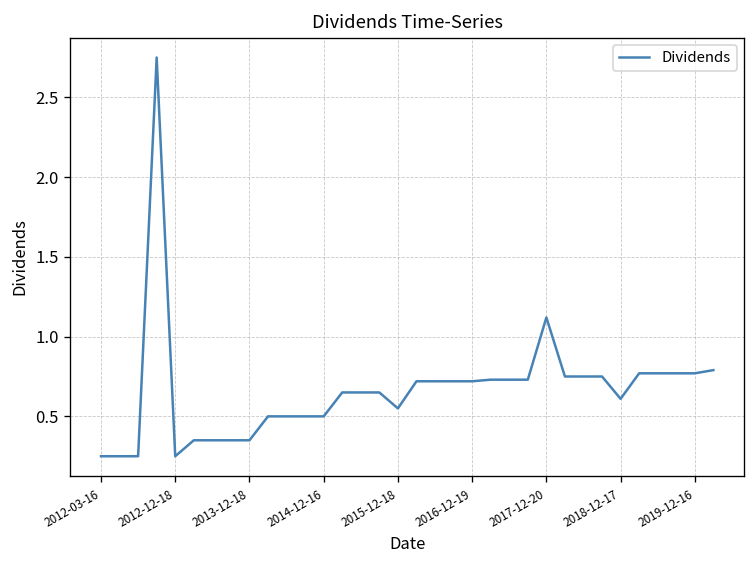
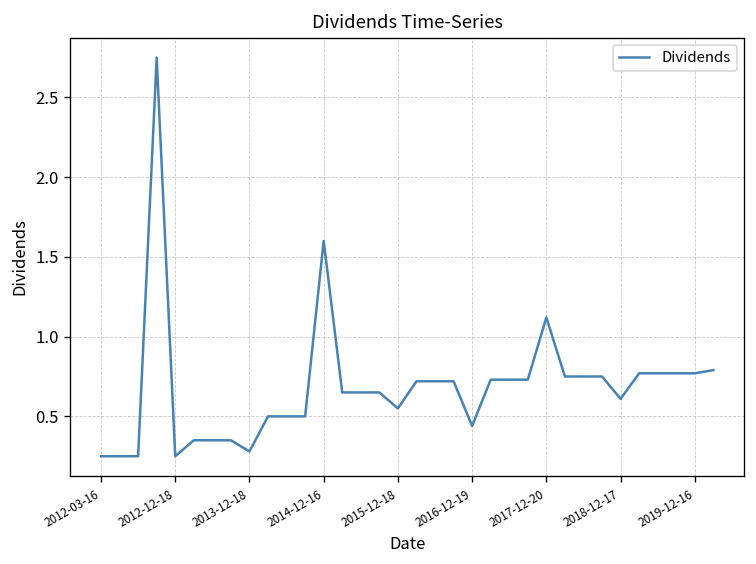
  {
    "2012-03-16": 0.25,
    "2012-12-18": 0.25,
-   "2013-12-18": 0.35,
-   "2014-12-16": 0.5,
+   "2013-12-18": 0.28,
+   "2014-12-16": 1.6,
    "2015-12-18": 0.55,
-   "2016-12-19": 0.72,
+   "2016-12-19": 0.44,
    "2017-12-20": 1.12,
    "2018-12-17": 0.61,
    "2019-12-16": 0.77
  }
